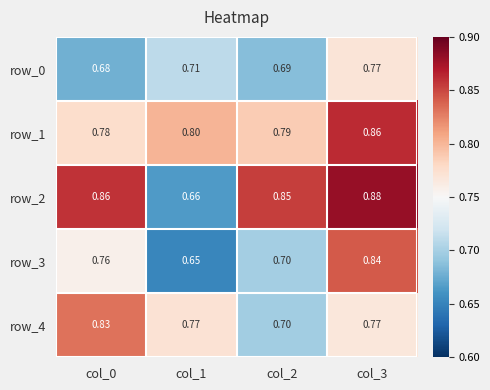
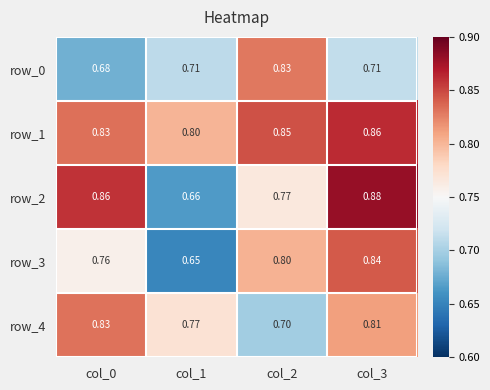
  {
    "row_0": {
      "col_0": 0.68,
      "col_1": 0.71,
-     "col_2": 0.69,
-     "col_3": 0.77
+     "col_2": 0.83,
+     "col_3": 0.71
    },
    "row_1": {
-     "col_0": 0.78,
+     "col_0": 0.83,
      "col_1": 0.80,
-     "col_2": 0.79,
+     "col_2": 0.85,
      "col_3": 0.86
    },
    "row_2": {
      "col_0": 0.86,
      "col_1": 0.66,
-     "col_2": 0.85,
+     "col_2": 0.77,
      "col_3": 0.88
    },
    "row_3": {
      "col_0": 0.76,
      "col_1": 0.65,
-     "col_2": 0.70,
+     "col_2": 0.80,
      "col_3": 0.84
    },
    "row_4": {
      "col_0": 0.83,
      "col_1": 0.77,
      "col_2": 0.70,
-     "col_3": 0.77
+     "col_3": 0.81
    }
  }
